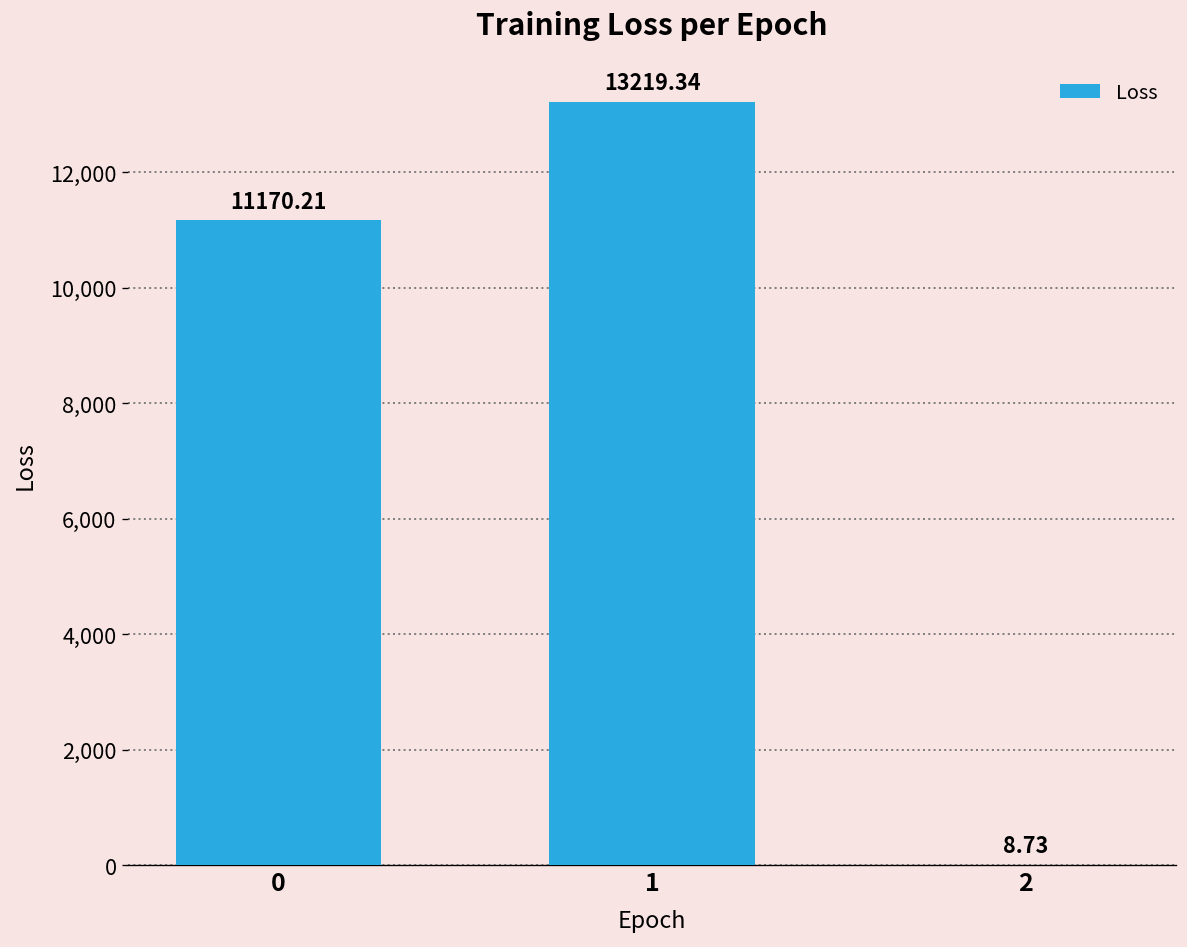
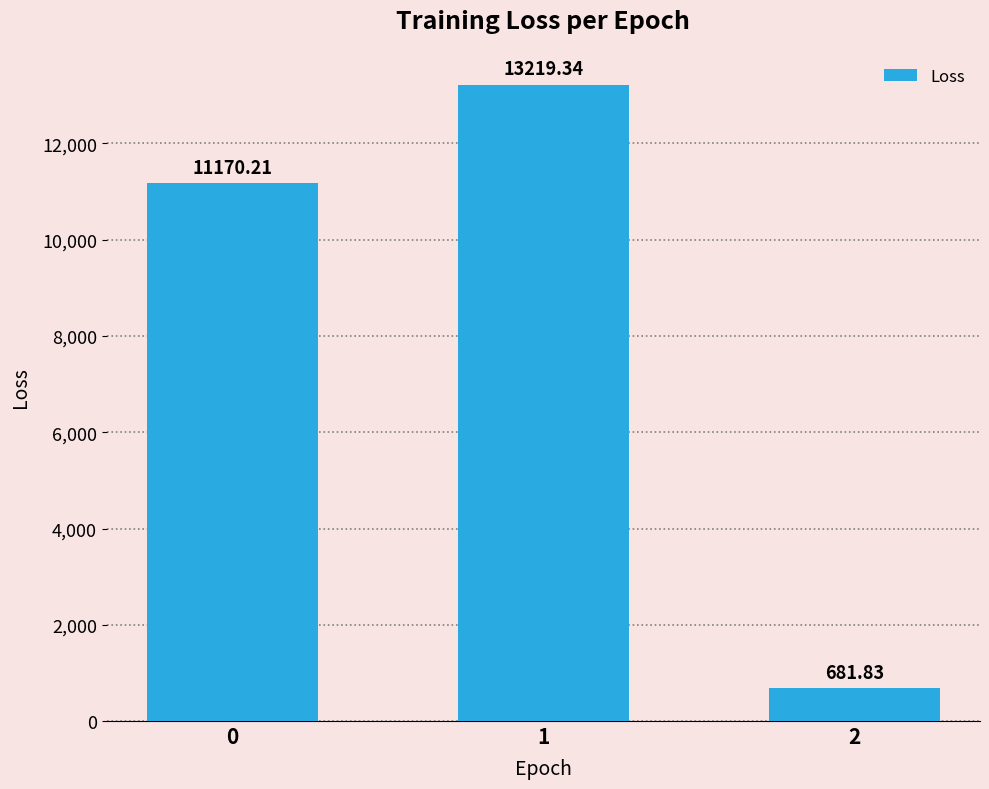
  {
    "0": 11170.21,
    "1": 13219.34,
-   "2": 8.73
+   "2": 681.83
  }
